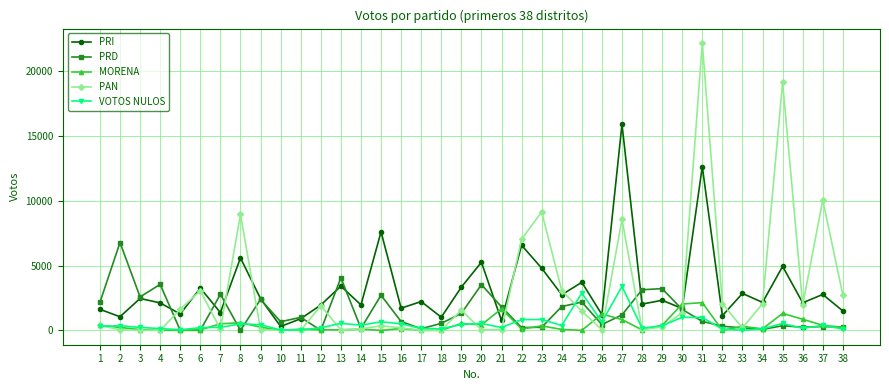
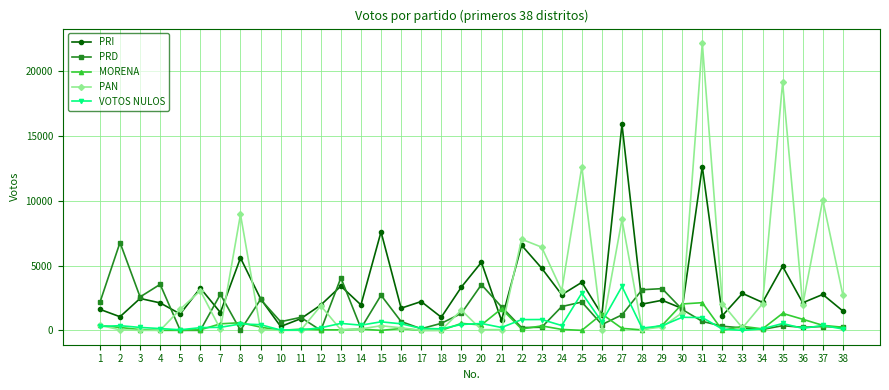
  {
    "PRI": {
      "1": 1600,
      "2": 1100,
      "4": 2100,
      "5": 1300,
      "6": 3300,
      "7": 1400,
      "8": 5600,
      "10": 300,
      "13": 3400,
      "14": 2000,
      "15": 7600,
      "16": 1700,
      "17": 2200,
      "18": 1000,
      "19": 3300,
      "20": 5300,
      "21": 800,
      "22": 6600,
      "23": 4800,
      "24": 2700,
      "25": 3700,
      "27": 15900,
      "28": 2000,
      "29": 2300,
      "31": 12600,
      "32": 1100,
      "33": 2800,
      "35": 4900,
      "37": 2800,
      "38": 1500
    },
    "PRD": {
      "1": 2200,
      "2": 6800,
      "4": 3500,
      "7": 2800,
      "8": 0,
      "10": 700,
      "13": 4100,
      "15": 2700,
      "18": 500,
      "19": 1300,
      "20": 3500,
      "24": 1800,
      "25": 2200,
      "26": 400,
      "27": 1200,
      "28": 3100,
      "29": 3200,
      "31": 700,
      "32": 300
    },
    "MORENA": {
      "7": 500,
      "15": 0,
      "24": 100,
      "25": 0,
-     "27": 800,
+     "27": 200,
      "30": 2000,
      "31": 2100,
      "35": 1300,
      "36": 900
    },
    "PAN": {
      "5": 1600,
      "6": 3100,
      "8": 8900,
      "9": 100,
      "15": 400,
      "19": 1600,
      "20": 100,
      "22": 7000,
-     "23": 9100,
+     "23": 6400,
      "24": 3100,
-     "25": 1500,
+     "25": 12600,
      "26": 0,
      "27": 8600,
      "30": 1400,
      "31": 22200,
      "32": 2100,
      "35": 19100,
      "37": 10100,
      "38": 2700
    },
    "VOTOS NULOS": {
      "13": 500,
      "14": 400,
      "15": 700,
      "22": 800,
      "23": 800,
      "24": 400,
      "25": 2900,
      "26": 600,
      "27": 3400,
      "30": 1000,
      "31": 1000
    }
  }
